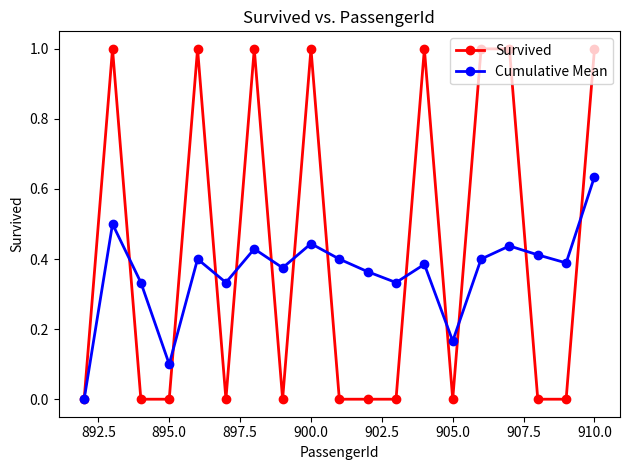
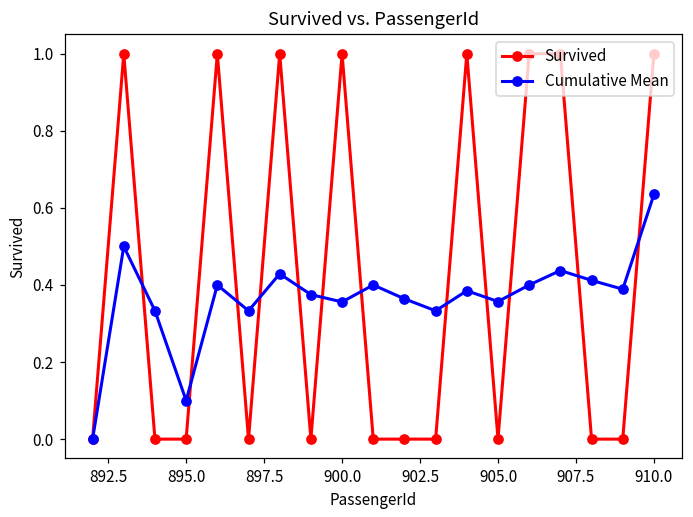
  {
    "Survived": {
      "895.0": 0.00,
      "900.0": 1.00,
      "905.0": 0.00
    },
    "Cumulative Mean": {
      "895.0": 0.10,
-     "900.0": 0.44,
-     "905.0": 0.17,
+     "900.0": 0.36,
+     "905.0": 0.36,
      "910.0": 0.64
    }
  }
